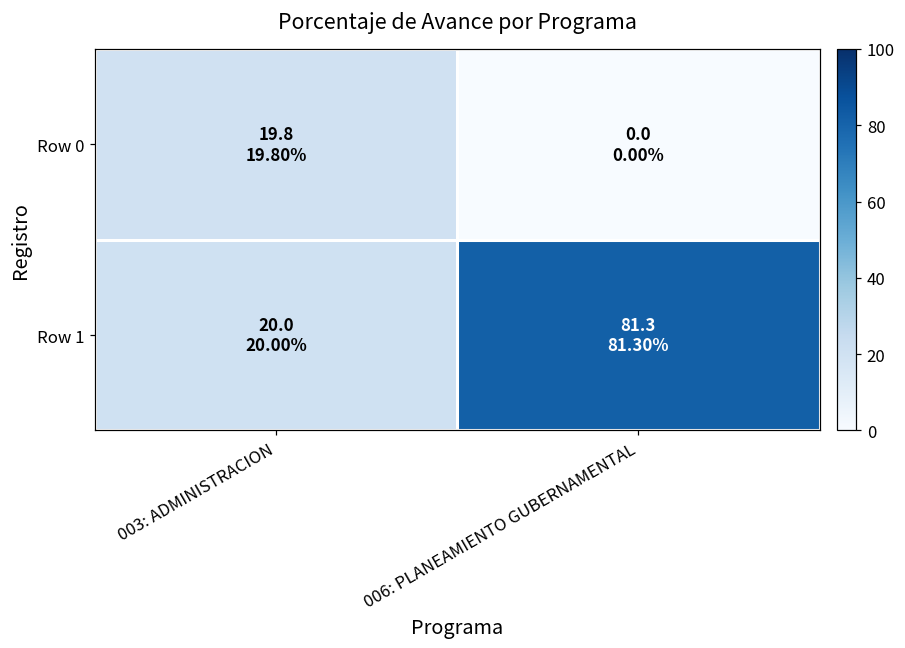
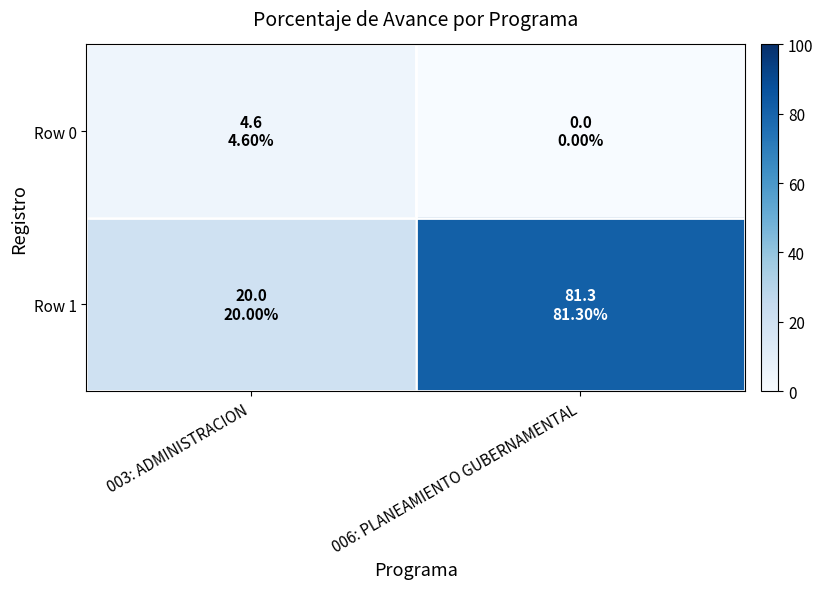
  {
    "Row 0": {
-     "003: ADMINISTRACION": "19.8 19.80%"
+     "003: ADMINISTRACION": "4.6 4.60%"
    }
  }
